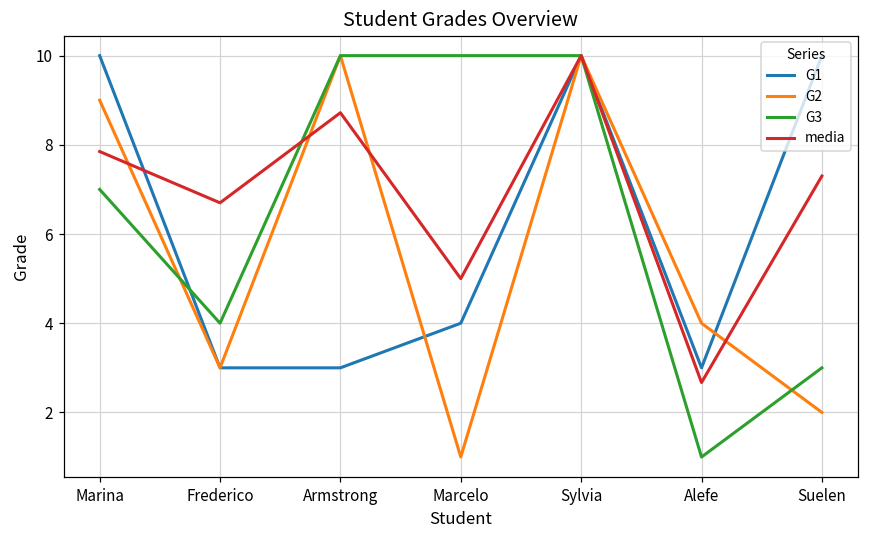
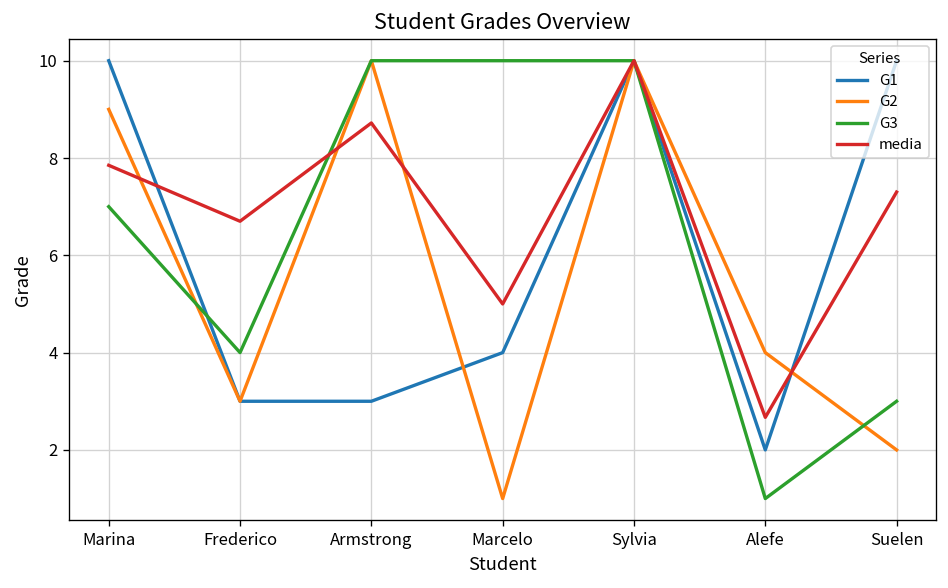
  {
    "G1": {
      "Marina": 10,
      "Armstrong": 3,
      "Marcelo": 4,
-     "Alefe": 3
+     "Alefe": 2
    },
    "G2": {
      "Marina": 9,
      "Marcelo": 1,
      "Alefe": 4,
      "Suelen": 2
    },
    "G3": {
      "Marina": 7,
      "Frederico": 4,
      "Marcelo": 10,
      "Alefe": 1,
      "Suelen": 3
    },
    "media": {
      "Marina": 7.9,
      "Frederico": 6.7,
      "Armstrong": 8.7,
      "Marcelo": 5,
      "Alefe": 2.7,
      "Suelen": 7.3
    }
  }
